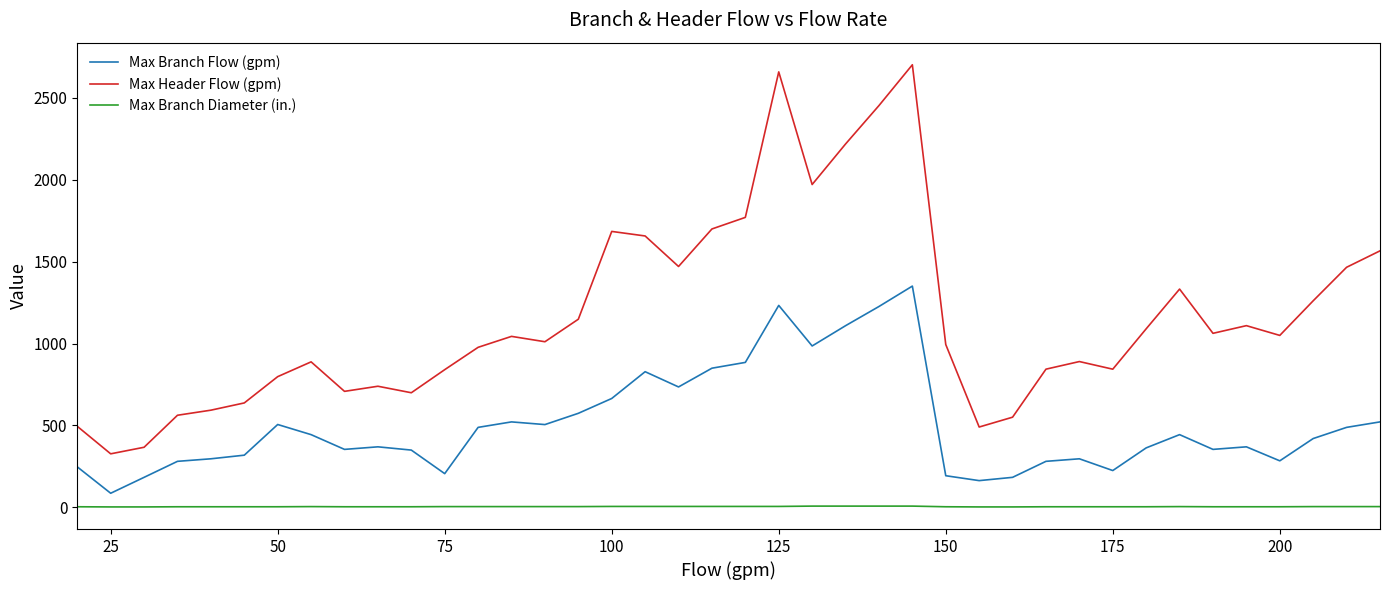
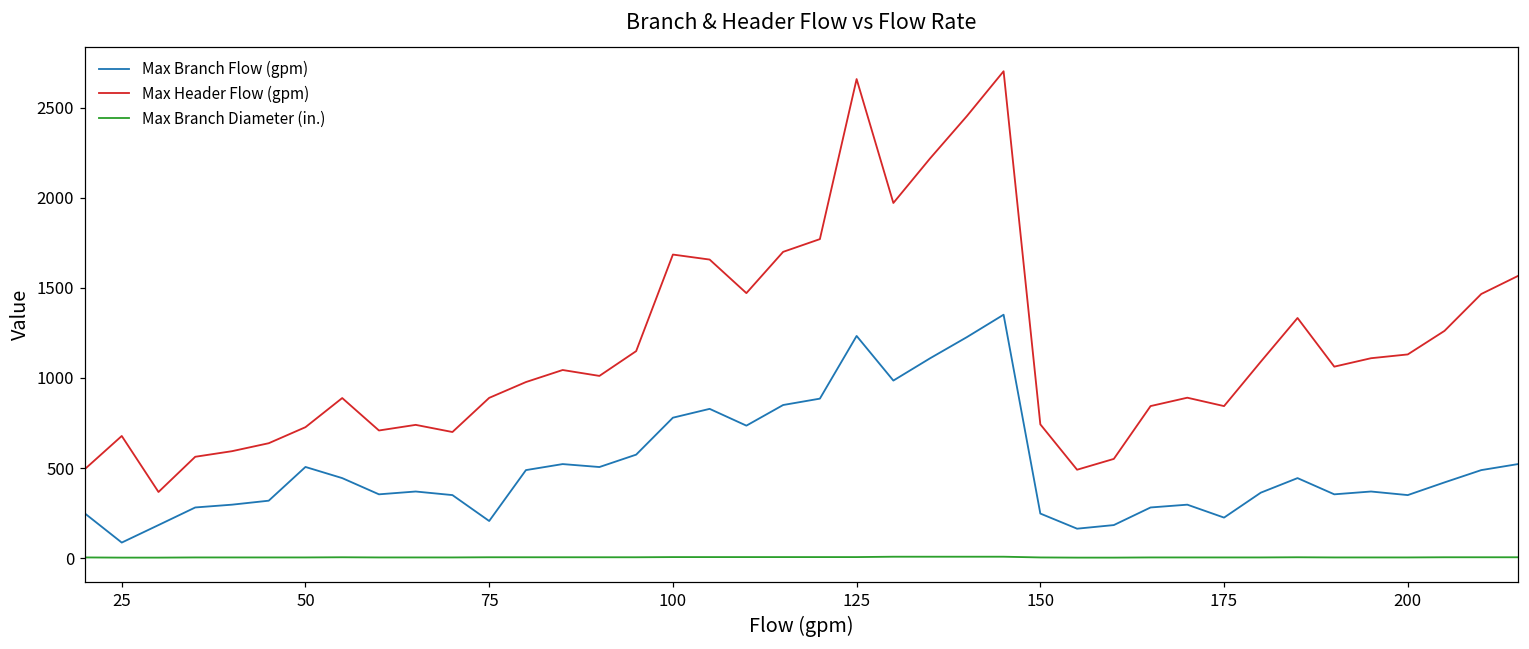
  {
    "Max Branch Flow (gpm)": {
      "25": 90,
      "50": 510,
      "75": 210,
-     "100": 660,
+     "100": 780,
      "125": 1230,
-     "150": 190,
+     "150": 250,
      "175": 230,
-     "200": 280
+     "200": 350
    },
    "Max Header Flow (gpm)": {
-     "25": 330,
-     "50": 800,
-     "75": 840,
+     "25": 680,
+     "50": 730,
+     "75": 890,
      "100": 1680,
      "125": 2660,
-     "150": 990,
+     "150": 740,
      "175": 840,
-     "200": 1050
+     "200": 1130
    },
    "Max Branch Diameter (in.)": {
      "25": 0,
      "50": 0,
      "75": 10,
      "100": 10,
      "125": 10,
      "150": 0,
      "175": 0,
      "200": 0
    }
  }
